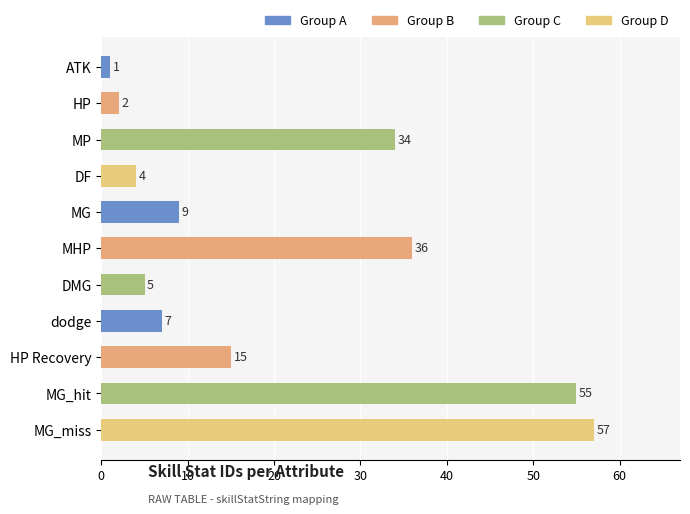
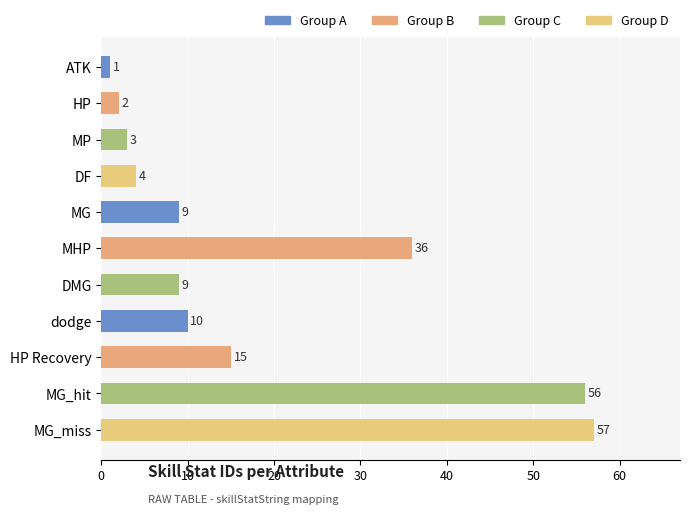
  {
    "ATK": 1,
    "HP": 2,
-   "MP": 34,
+   "MP": 3,
    "DF": 4,
    "MG": 9,
    "MHP": 36,
-   "DMG": 5,
-   "dodge": 7,
+   "DMG": 9,
+   "dodge": 10,
    "HP Recovery": 15,
-   "MG_hit": 55,
+   "MG_hit": 56,
    "MG_miss": 57
  }
